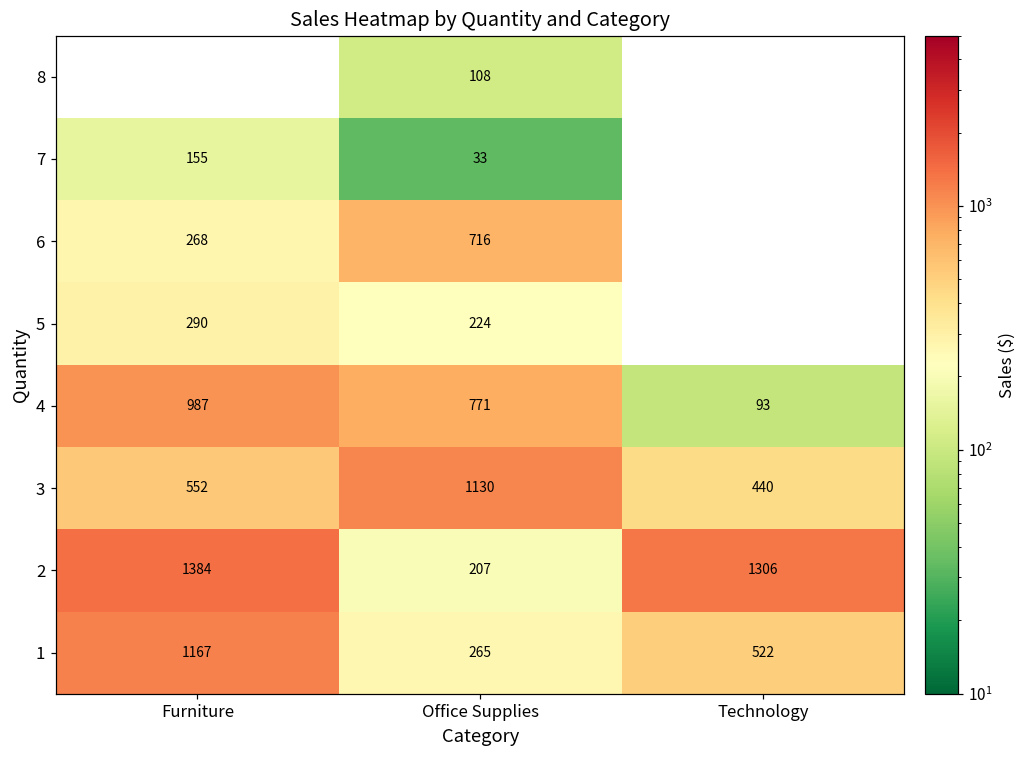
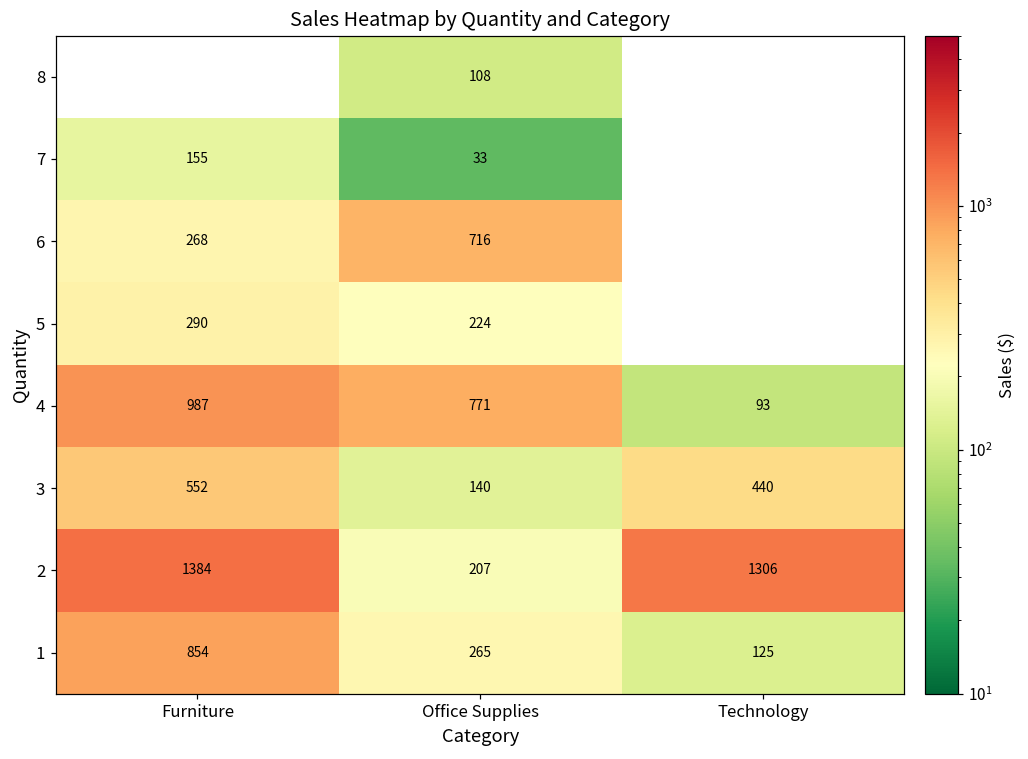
  {
    "8": {
      "Office Supplies": 108
    },
    "7": {
      "Furniture": 155,
      "Office Supplies": 33
    },
    "6": {
      "Furniture": 268,
      "Office Supplies": 716
    },
    "5": {
      "Furniture": 290,
      "Office Supplies": 224
    },
    "4": {
      "Furniture": 987,
      "Office Supplies": 771,
      "Technology": 93
    },
    "3": {
      "Furniture": 552,
-     "Office Supplies": 1130,
+     "Office Supplies": 140,
      "Technology": 440
    },
    "2": {
      "Furniture": 1384,
      "Office Supplies": 207,
      "Technology": 1306
    },
    "1": {
-     "Furniture": 1167,
+     "Furniture": 854,
      "Office Supplies": 265,
-     "Technology": 522
+     "Technology": 125
    }
  }
